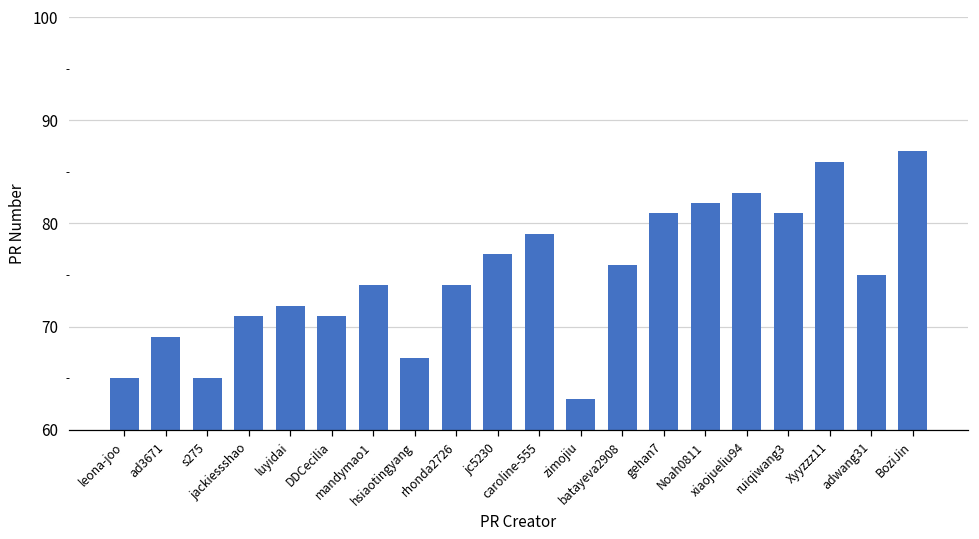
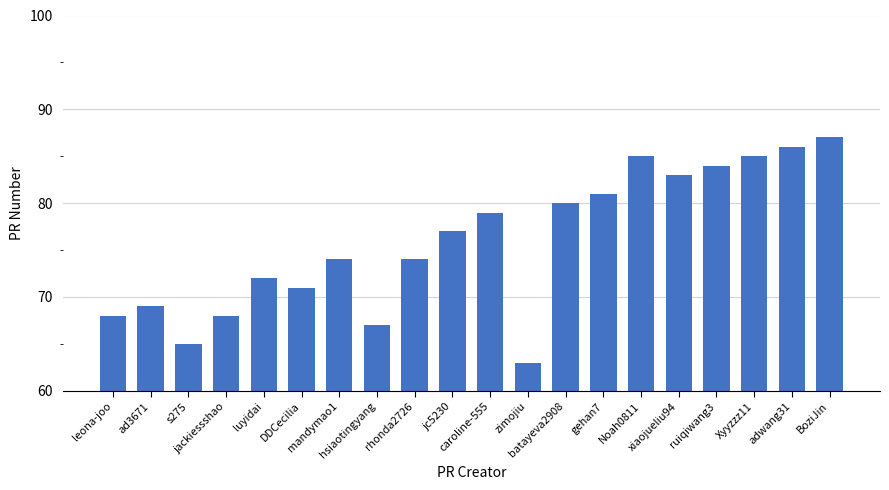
  {
-   "leona-joo": 65,
+   "leona-joo": 68,
    "ad3671": 69,
    "s275": 65,
-   "jackiessshao": 71,
+   "jackiessshao": 68,
    "luyidai": 72,
    "DDCecilia": 71,
    "mandymao1": 74,
    "hsiaotingyang": 67,
    "rhonda2726": 74,
    "jc5230": 77,
    "caroline-555": 79,
    "zimojiu": 63,
-   "batayeva2908": 76,
+   "batayeva2908": 80,
    "gehan7": 81,
-   "Noah0811": 82,
+   "Noah0811": 85,
    "xiaojueliu94": 83,
-   "ruiqiwang3": 81,
-   "Xyyzzz11": 86,
-   "adwang31": 75,
+   "ruiqiwang3": 84,
+   "Xyyzzz11": 85,
+   "adwang31": 86,
    "BoziJin": 87
  }
